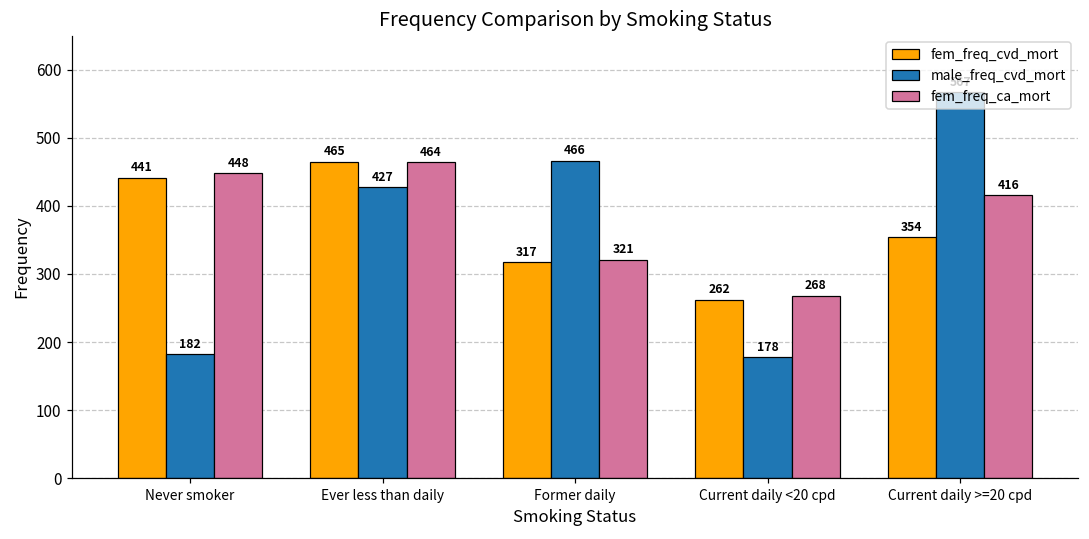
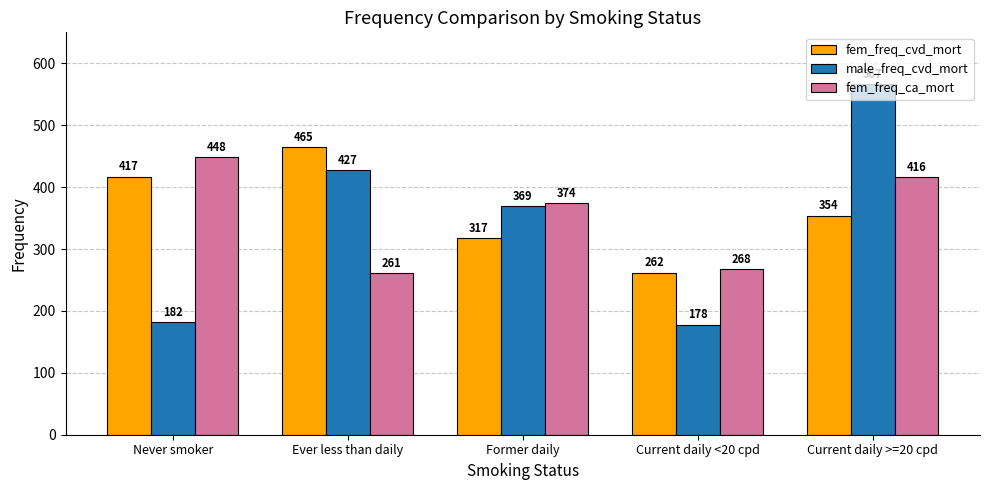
  {
    "fem_freq_cvd_mort": {
-     "Never smoker": 441,
+     "Never smoker": 417,
      "Ever less than daily": 465,
      "Former daily": 317,
      "Current daily <20 cpd": 262,
      "Current daily >=20 cpd": 354
    },
    "male_freq_cvd_mort": {
      "Never smoker": 182,
      "Ever less than daily": 427,
-     "Former daily": 466,
+     "Former daily": 369,
      "Current daily <20 cpd": 178
    },
    "fem_freq_ca_mort": {
      "Never smoker": 448,
-     "Ever less than daily": 464,
-     "Former daily": 321,
+     "Ever less than daily": 261,
+     "Former daily": 374,
      "Current daily <20 cpd": 268,
      "Current daily >=20 cpd": 416
    }
  }
